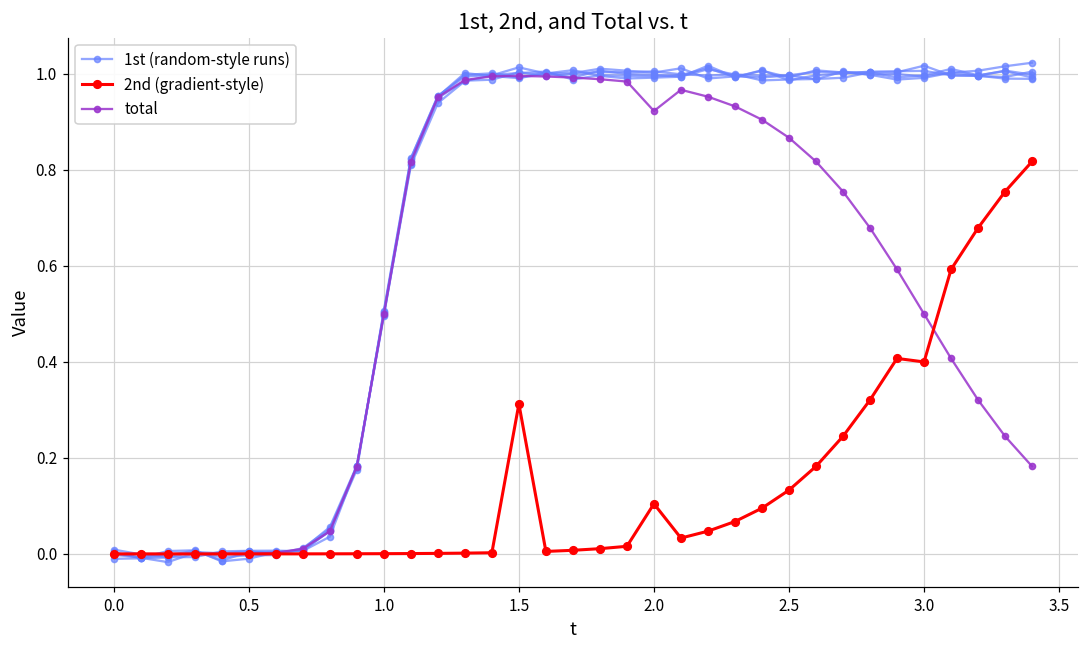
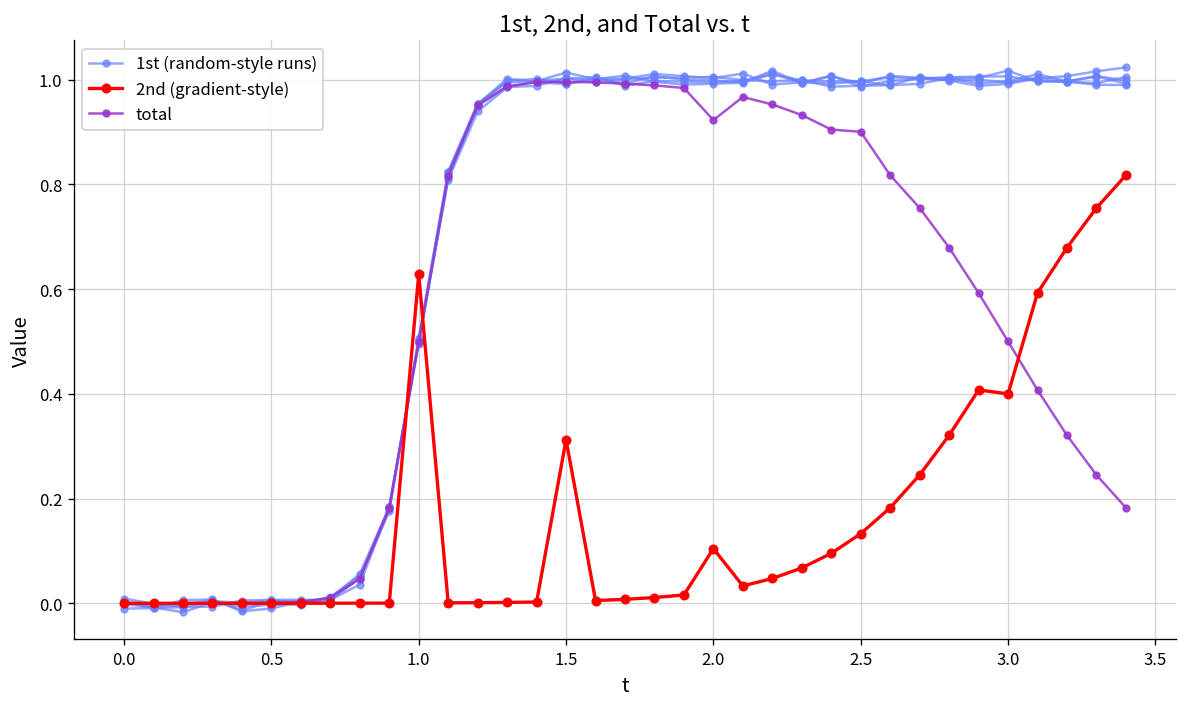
  {
    "2nd (gradient-style)": {
-     "1.0": 0.00,
+     "1.0": 0.63,
      "1.5": 0.31,
      "2.0": 0.10,
      "2.5": 0.13,
      "3.0": 0.40
    },
    "total": {
      "2.0": 0.92,
-     "2.5": 0.87,
+     "2.5": 0.90,
      "3.0": 0.50
    }
  }
